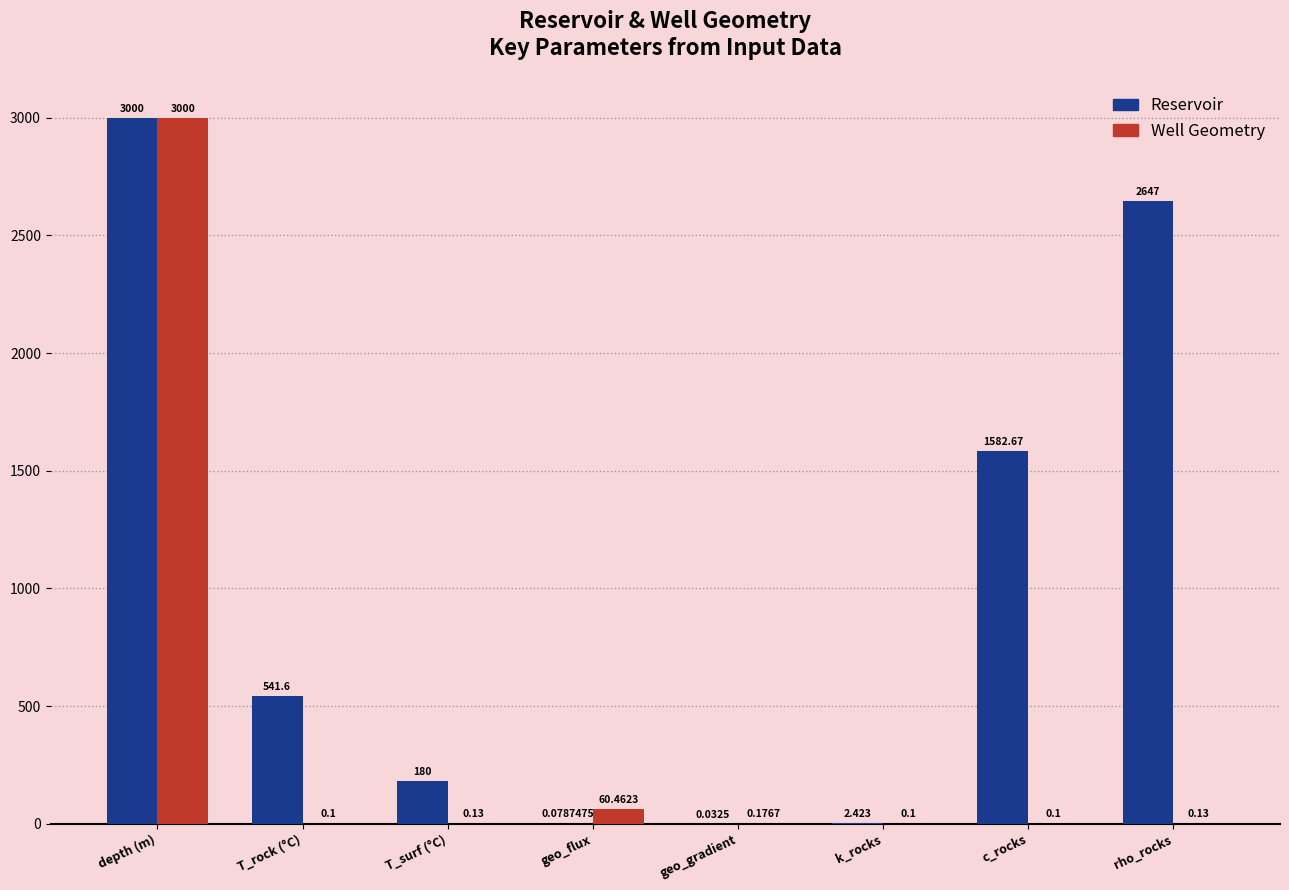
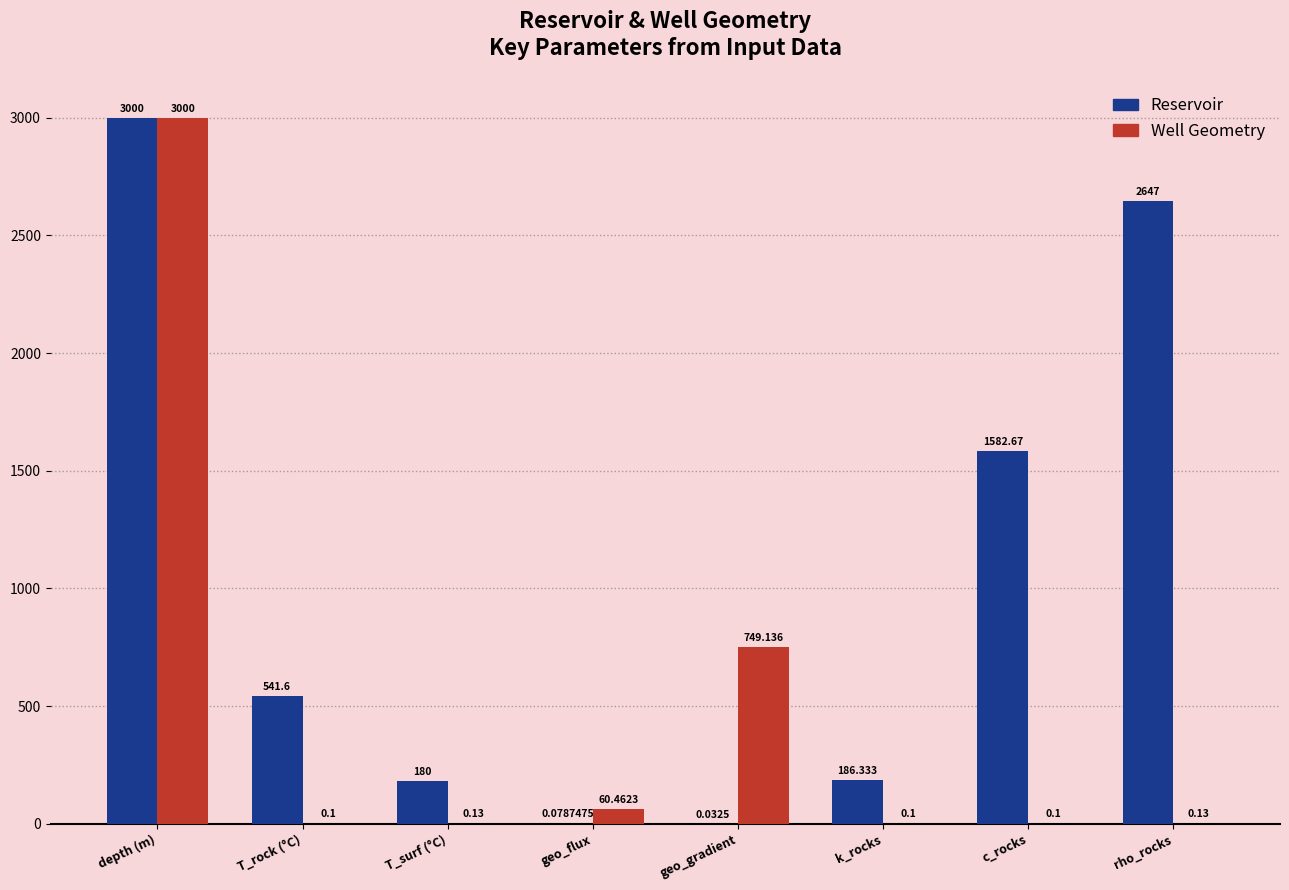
  {
    "Reservoir": {
      "depth (m)": 3000,
      "T_rock (°C)": 541.6,
      "T_surf (°C)": 180,
      "geo_flux": 0.0787475,
      "geo_gradient": 0.0325,
-     "k_rocks": 2.423,
+     "k_rocks": 186.333,
      "c_rocks": 1582.67,
      "rho_rocks": 2647
    },
    "Well Geometry": {
      "depth (m)": 3000,
      "T_rock (°C)": 0.1,
      "T_surf (°C)": 0.13,
      "geo_flux": 60.4623,
-     "geo_gradient": 0.1767,
+     "geo_gradient": 749.136,
      "k_rocks": 0.1,
      "c_rocks": 0.1,
      "rho_rocks": 0.13
    }
  }
